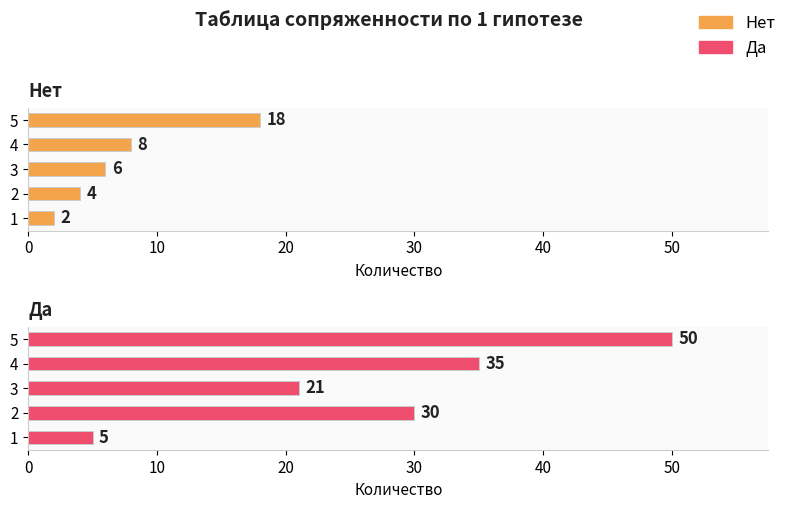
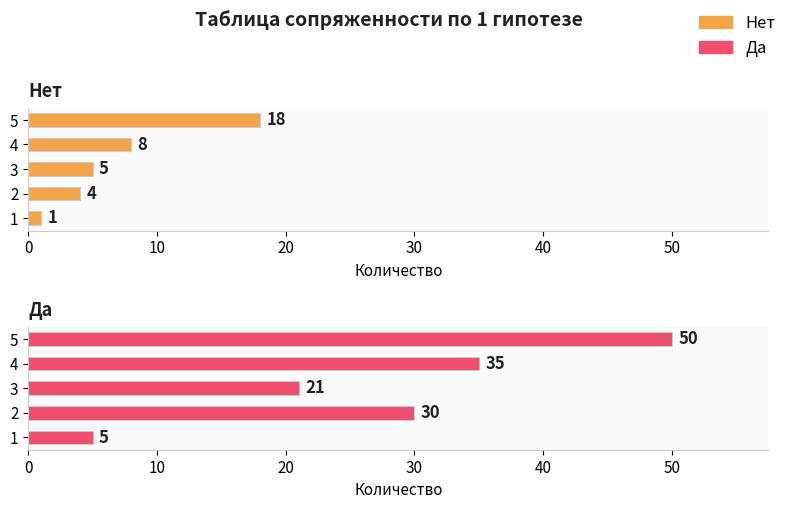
  {
    "Нет": {
      "5": 18,
      "4": 8,
-     "3": 6,
+     "3": 5,
      "2": 4,
-     "1": 2
+     "1": 1
    },
    "Да": {
      "5": 50,
      "4": 35,
      "3": 21,
      "2": 30,
      "1": 5
    }
  }
